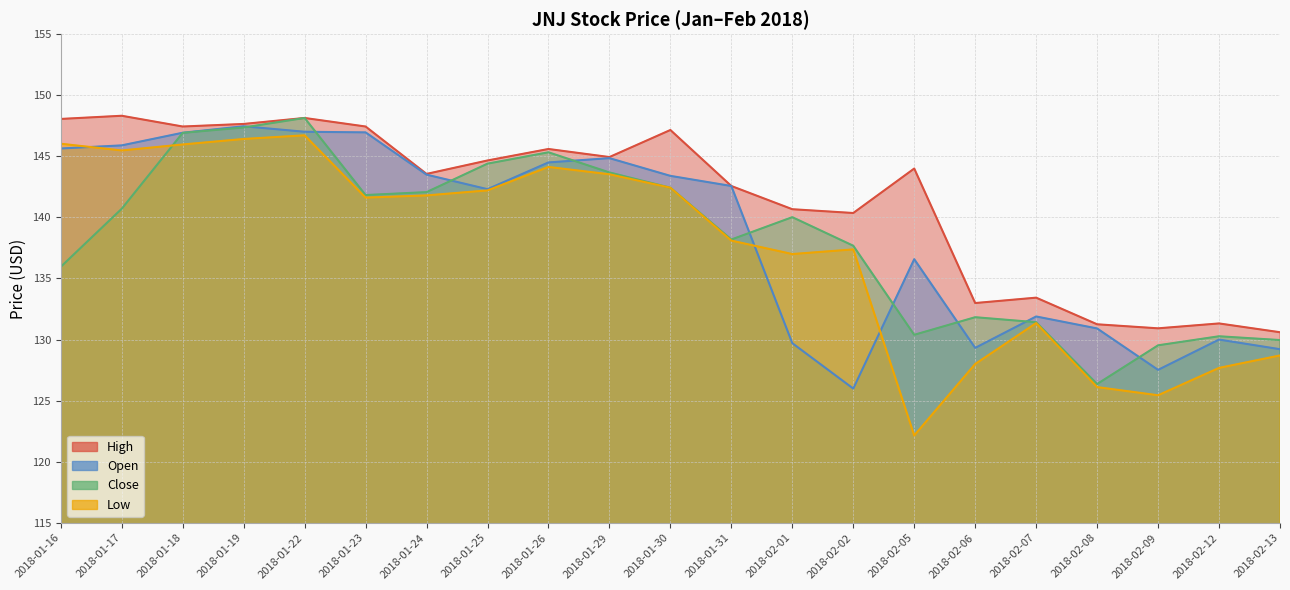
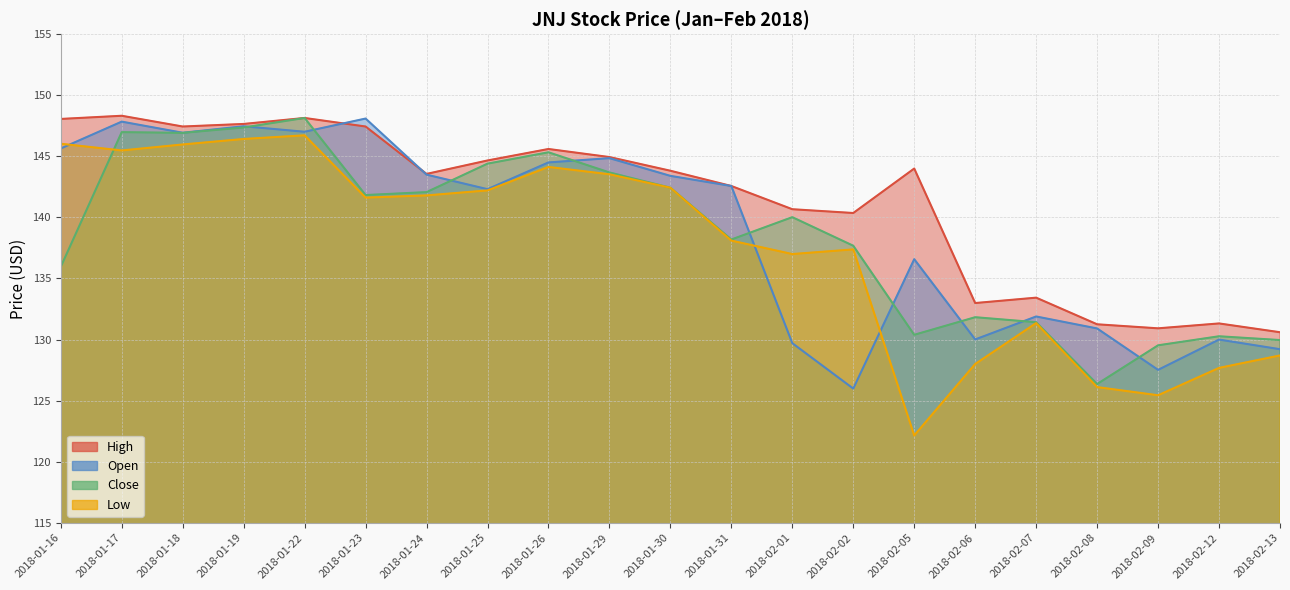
  {
    "High": {
      "2018-01-16": 148.1,
      "2018-01-17": 148.3,
      "2018-01-18": 147.4,
      "2018-01-23": 147.4,
      "2018-01-25": 144.7,
      "2018-01-26": 145.6,
-     "2018-01-30": 147.2,
+     "2018-01-30": 143.8,
      "2018-02-01": 140.7,
      "2018-02-02": 140.4,
      "2018-02-05": 144.0,
      "2018-02-06": 133.0,
      "2018-02-07": 133.4,
      "2018-02-08": 131.3,
      "2018-02-09": 130.9,
      "2018-02-12": 131.3,
      "2018-02-13": 130.6
    },
    "Open": {
      "2018-01-16": 145.6,
-     "2018-01-17": 145.9,
+     "2018-01-17": 147.8,
      "2018-01-22": 147.0,
-     "2018-01-23": 147.0,
+     "2018-01-23": 148.1,
      "2018-01-26": 144.5,
      "2018-01-30": 143.4,
      "2018-02-01": 129.7,
      "2018-02-02": 126.0,
      "2018-02-05": 136.6,
-     "2018-02-06": 129.3,
+     "2018-02-06": 130.0,
      "2018-02-07": 131.9,
      "2018-02-08": 130.9,
      "2018-02-09": 127.5,
      "2018-02-12": 130.0,
      "2018-02-13": 129.2
    },
    "Close": {
      "2018-01-16": 136.0,
-     "2018-01-17": 140.7,
+     "2018-01-17": 147.0,
      "2018-01-24": 142.1,
      "2018-01-25": 144.4,
      "2018-01-26": 145.3,
      "2018-02-01": 140.0,
      "2018-02-02": 137.7,
      "2018-02-05": 130.4,
      "2018-02-06": 131.8,
      "2018-02-08": 126.4,
      "2018-02-09": 129.5,
      "2018-02-12": 130.3,
      "2018-02-13": 130.0
    },
    "Low": {
      "2018-01-16": 146.0,
      "2018-01-17": 145.5,
      "2018-01-18": 146.0,
      "2018-01-19": 146.4,
      "2018-01-22": 146.7,
      "2018-01-24": 141.8,
      "2018-01-26": 144.1,
      "2018-02-01": 137.0,
      "2018-02-02": 137.4,
      "2018-02-05": 122.2,
      "2018-02-06": 128.0,
      "2018-02-08": 126.1,
      "2018-02-09": 125.4,
      "2018-02-12": 127.7,
      "2018-02-13": 128.7
    }
  }
